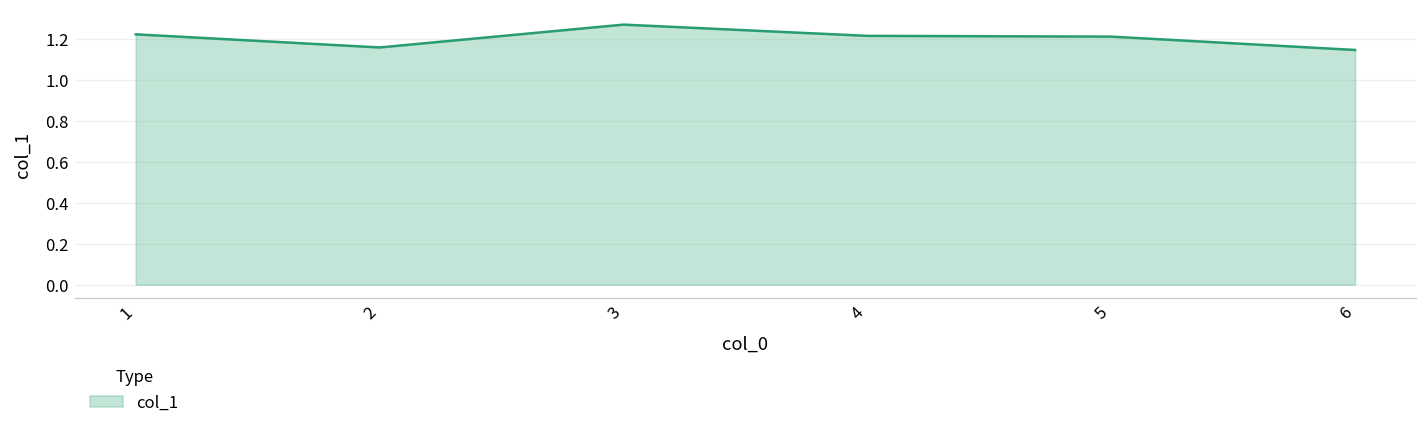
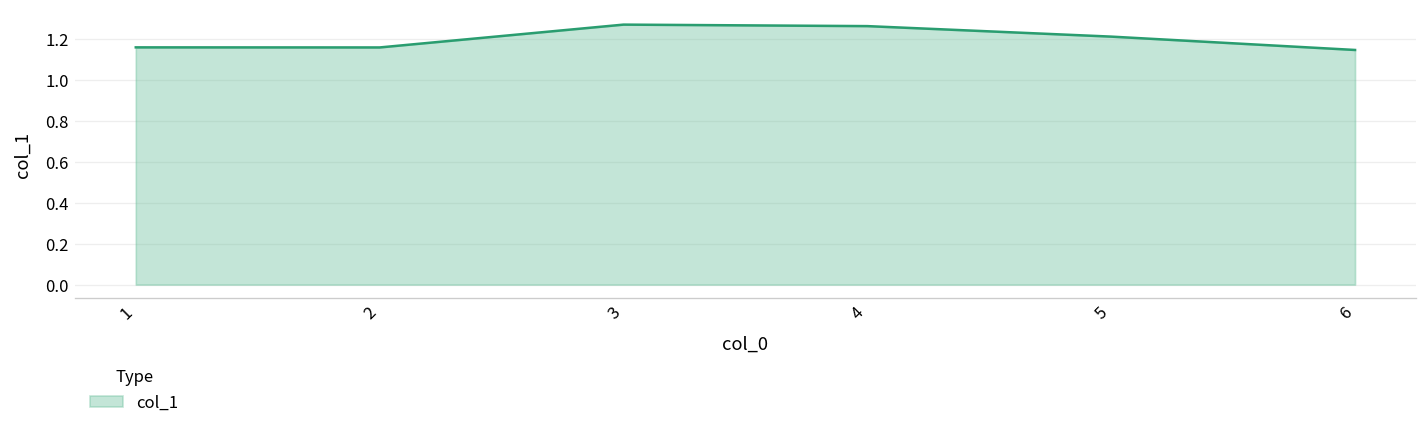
  {
-   "1": 1.23,
+   "1": 1.16,
    "2": 1.16,
    "3": 1.27,
-   "4": 1.22,
+   "4": 1.27,
    "5": 1.21,
    "6": 1.15
  }
